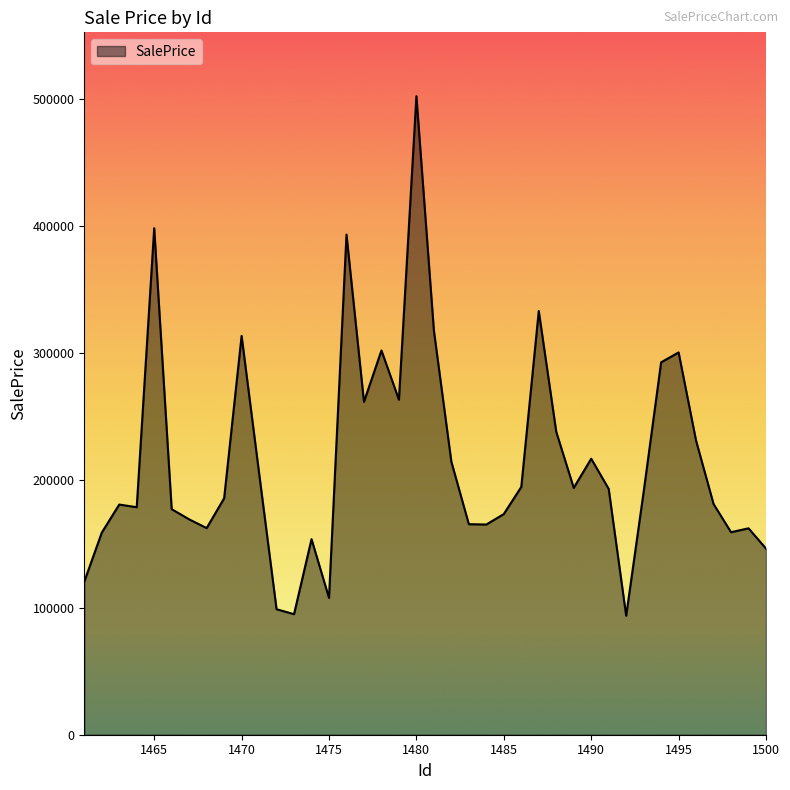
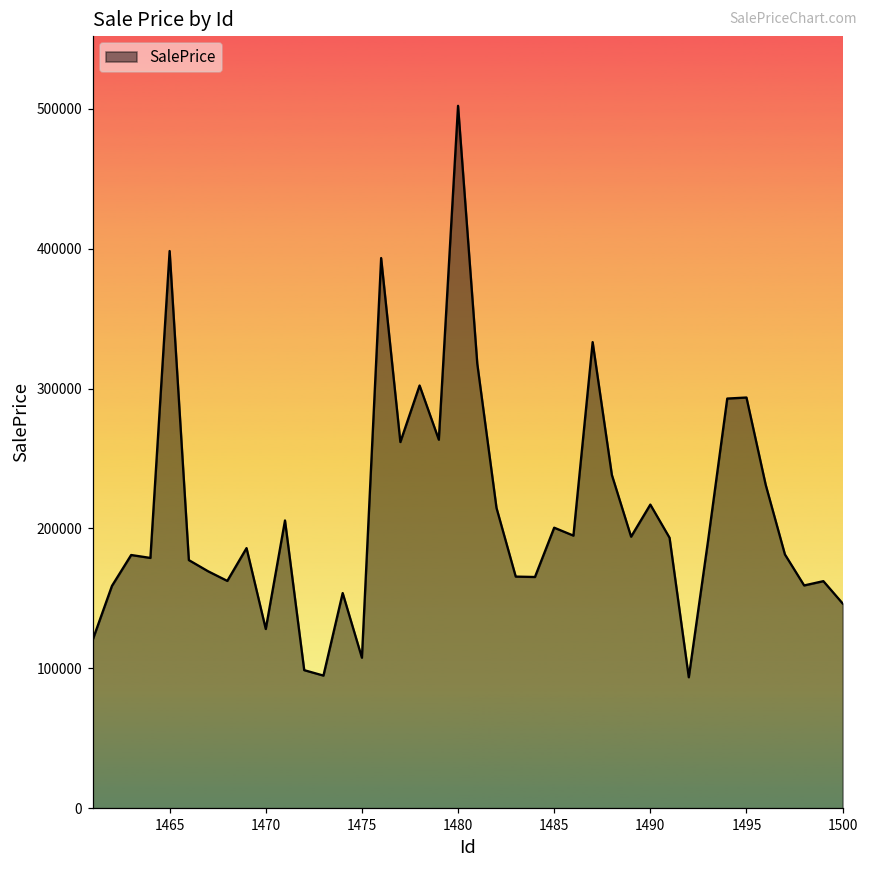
  {
    "1465": 398000,
-   "1470": 314000,
+   "1470": 128000,
    "1475": 108000,
    "1480": 502000,
-   "1485": 174000,
+   "1485": 201000,
    "1490": 217000,
-   "1495": 301000,
+   "1495": 294000,
    "1500": 146000
  }
